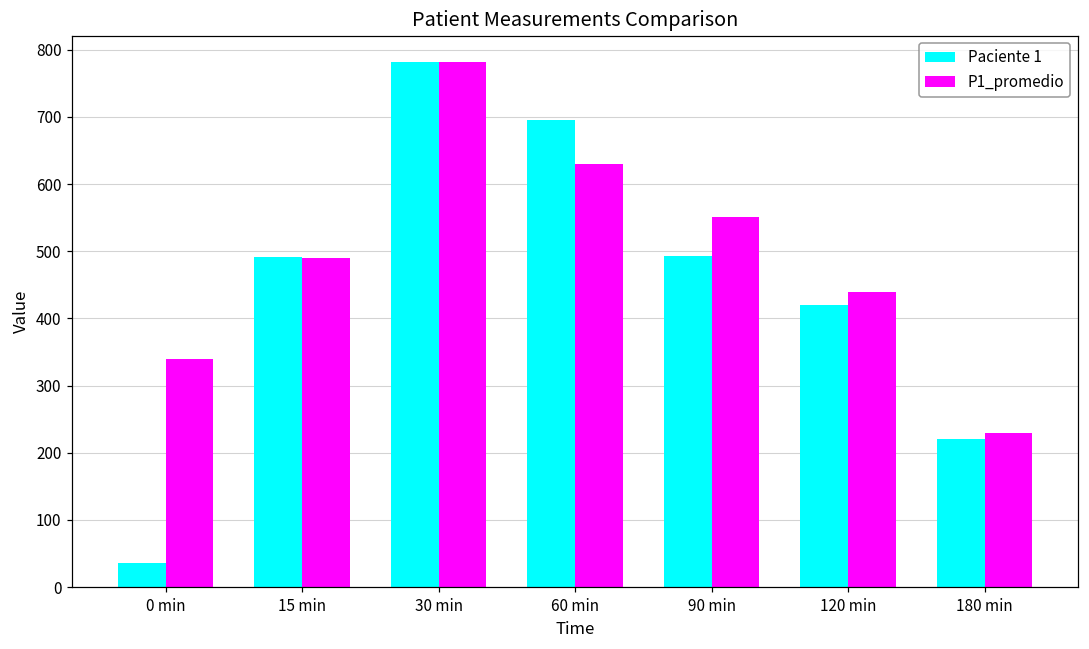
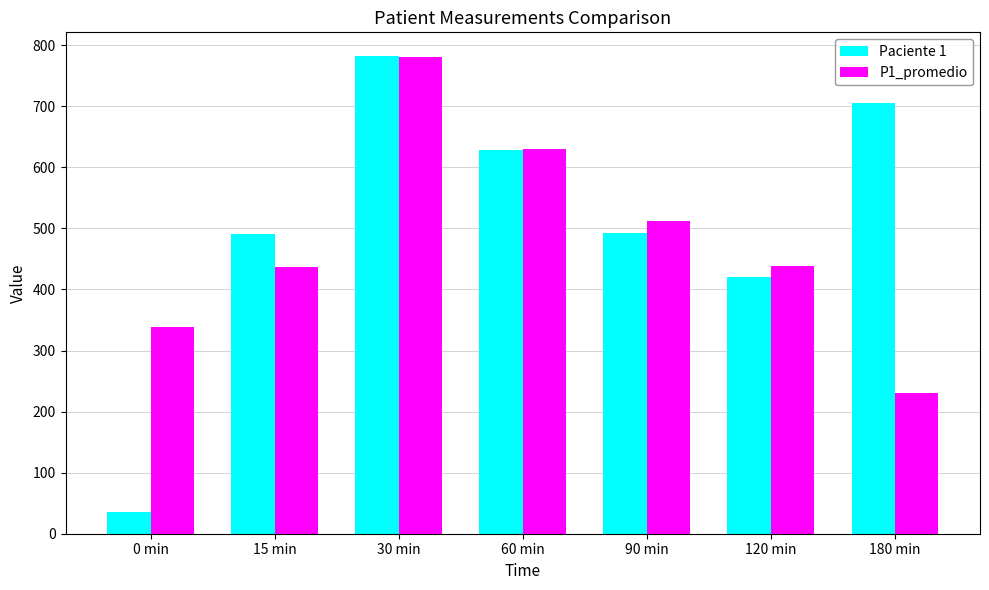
  {
    "Paciente 1": {
      "0 min": 40,
      "15 min": 490,
      "30 min": 780,
-     "60 min": 700,
+     "60 min": 630,
      "90 min": 490,
      "120 min": 420,
-     "180 min": 220
+     "180 min": 710
    },
    "P1_promedio": {
      "0 min": 340,
-     "15 min": 490,
+     "15 min": 440,
      "30 min": 780,
      "60 min": 630,
-     "90 min": 550,
+     "90 min": 510,
      "120 min": 440,
      "180 min": 230
    }
  }
